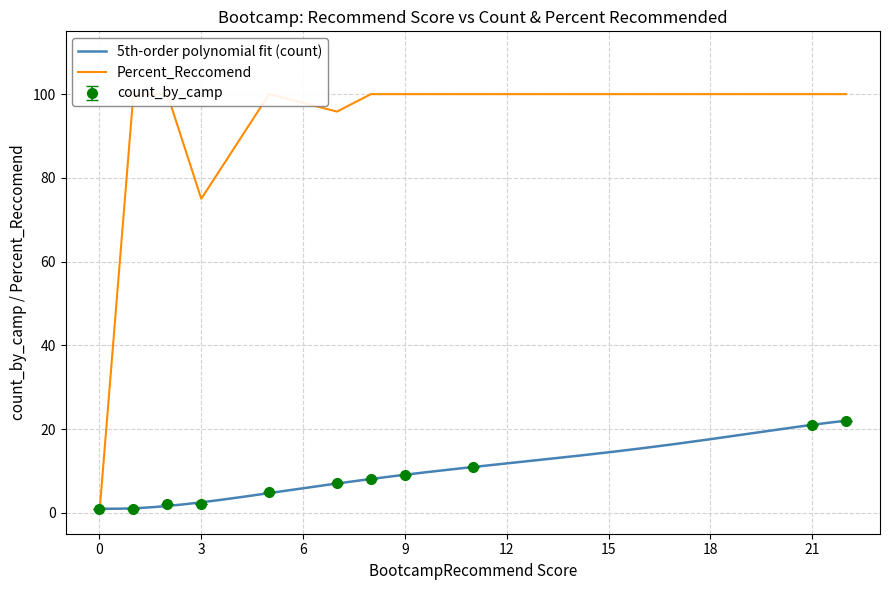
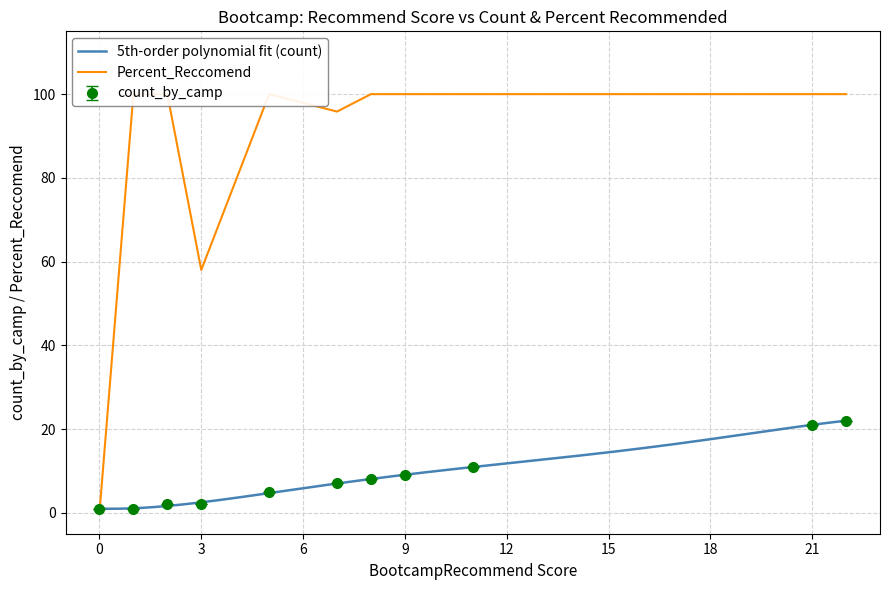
  {
    "Percent_Reccomend": {
      "0": 0,
-     "3": 75,
+     "3": 58,
      "9": 100,
      "21": 100
    }
  }
